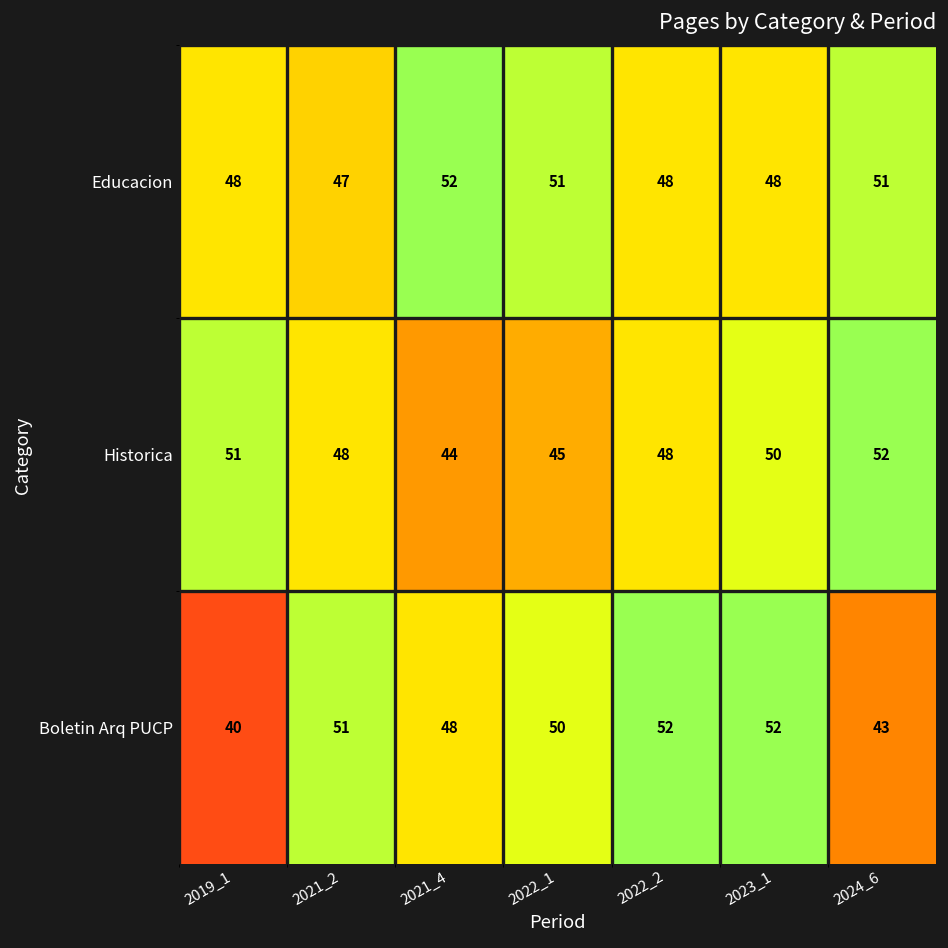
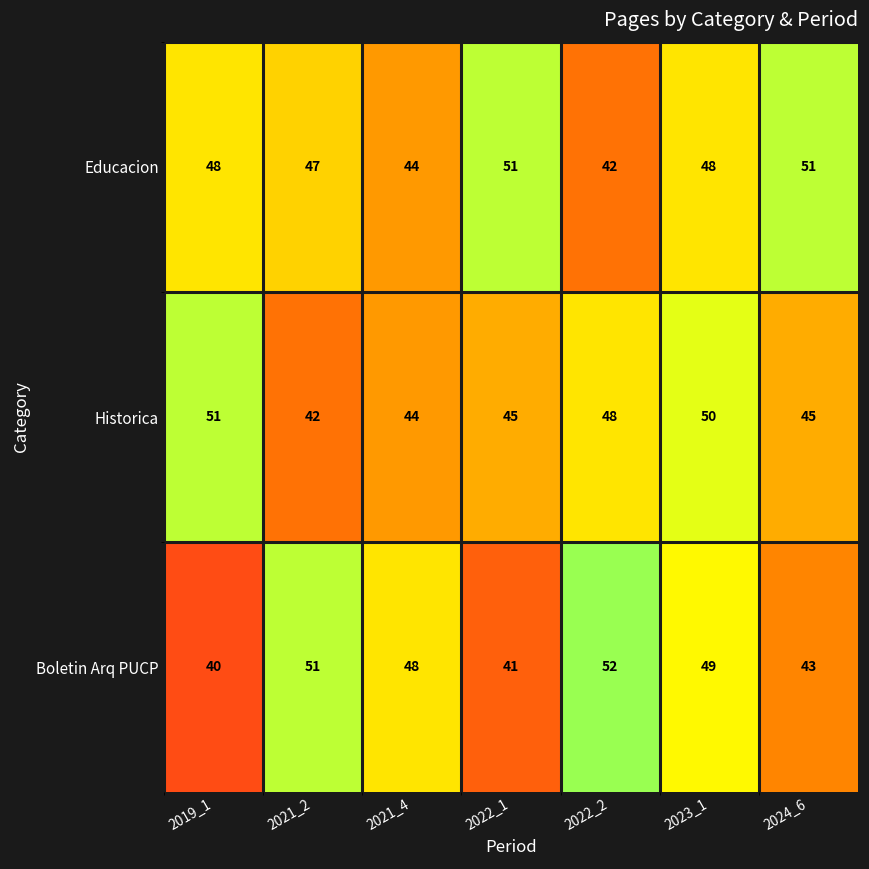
  {
    "Educacion": {
      "2019_1": 48,
      "2021_2": 47,
-     "2021_4": 52,
+     "2021_4": 44,
      "2022_1": 51,
-     "2022_2": 48,
+     "2022_2": 42,
      "2023_1": 48,
      "2024_6": 51
    },
    "Historica": {
      "2019_1": 51,
-     "2021_2": 48,
+     "2021_2": 42,
      "2021_4": 44,
      "2022_1": 45,
      "2022_2": 48,
      "2023_1": 50,
-     "2024_6": 52
+     "2024_6": 45
    },
    "Boletin Arq PUCP": {
      "2019_1": 40,
      "2021_2": 51,
      "2021_4": 48,
-     "2022_1": 50,
+     "2022_1": 41,
      "2022_2": 52,
-     "2023_1": 52,
+     "2023_1": 49,
      "2024_6": 43
    }
  }
